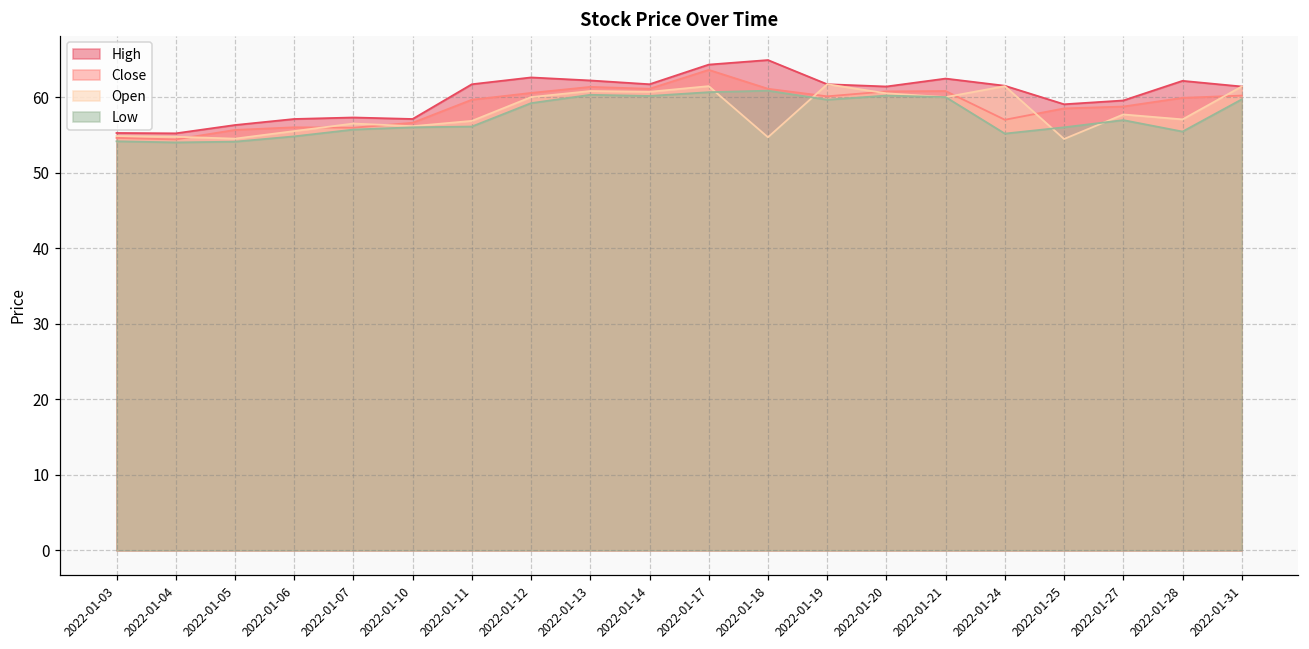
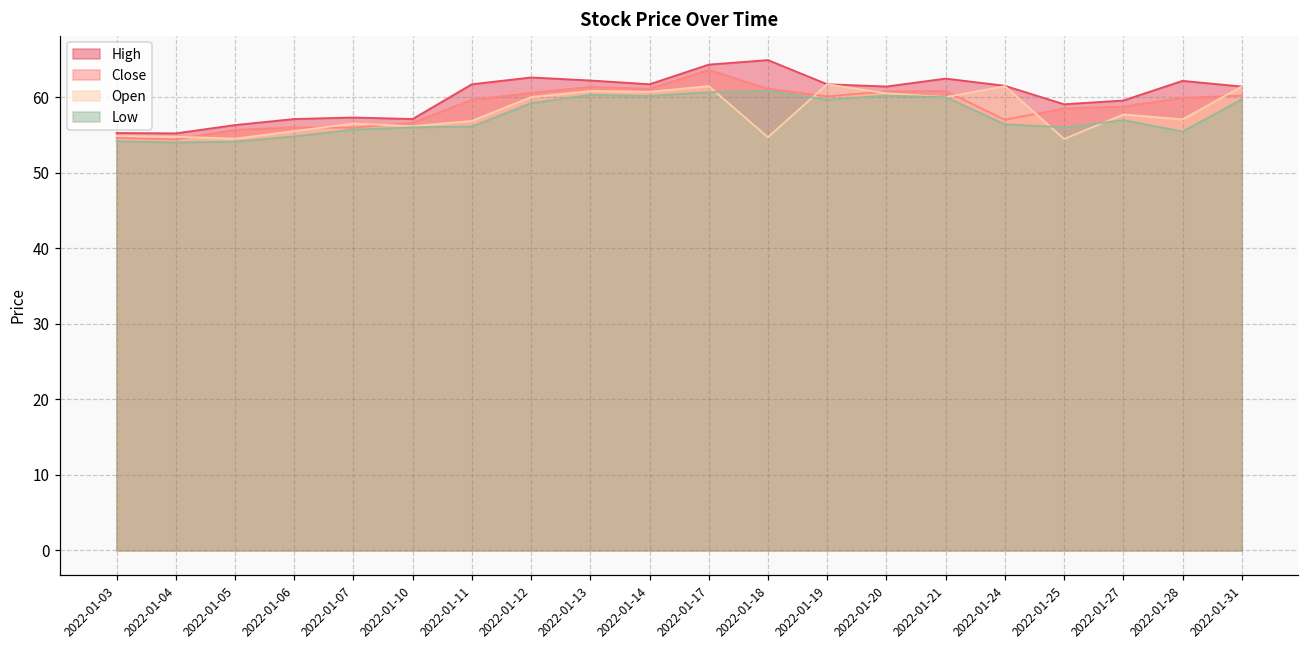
  {
    "Open": {
      "2022-01-05": 55,
      "2022-01-06": 56,
      "2022-01-07": 57,
      "2022-01-11": 57,
      "2022-01-12": 60,
      "2022-01-13": 61,
      "2022-01-14": 61,
      "2022-01-17": 61,
      "2022-01-18": 55,
      "2022-01-25": 54,
      "2022-01-27": 58,
      "2022-01-28": 57
    },
    "Low": {
      "2022-01-03": 54,
      "2022-01-04": 54,
      "2022-01-05": 54,
      "2022-01-06": 55,
      "2022-01-11": 56,
      "2022-01-12": 59,
      "2022-01-13": 60,
      "2022-01-14": 60,
      "2022-01-17": 61,
      "2022-01-19": 60,
-     "2022-01-24": 55,
+     "2022-01-24": 56,
      "2022-01-25": 56,
      "2022-01-27": 57,
      "2022-01-28": 55,
      "2022-01-31": 60
    }
  }
